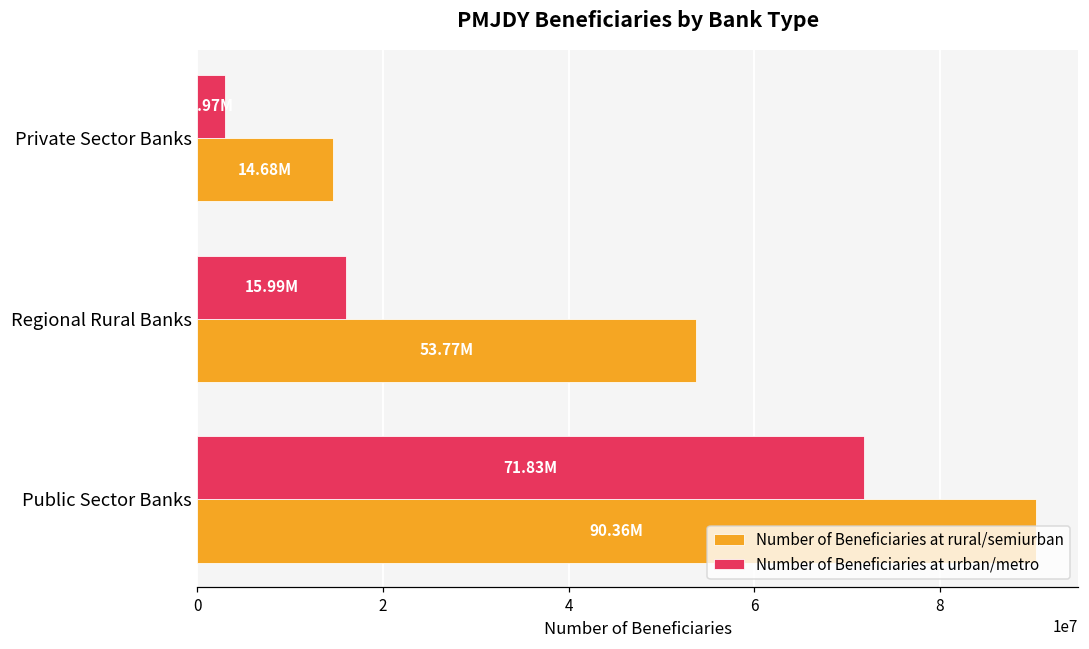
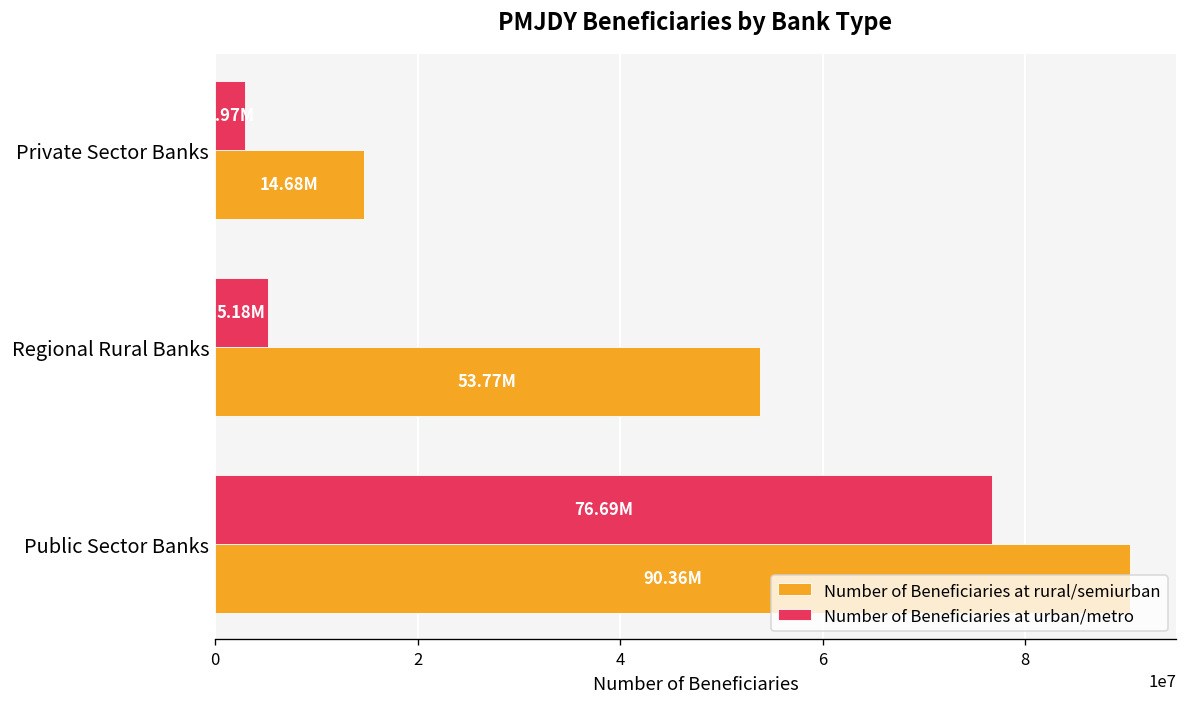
  {
    "Number of Beneficiaries at rural/semiurban": {
      "Private Sector Banks": "14.68M",
      "Regional Rural Banks": "53.77M"
    },
    "Number of Beneficiaries at urban/metro": {
      "Private Sector Banks": "2.97M",
-     "Regional Rural Banks": "15.99M",
-     "Public Sector Banks": "71.83M"
+     "Regional Rural Banks": "5.18M",
+     "Public Sector Banks": "76.69M"
    }
  }
